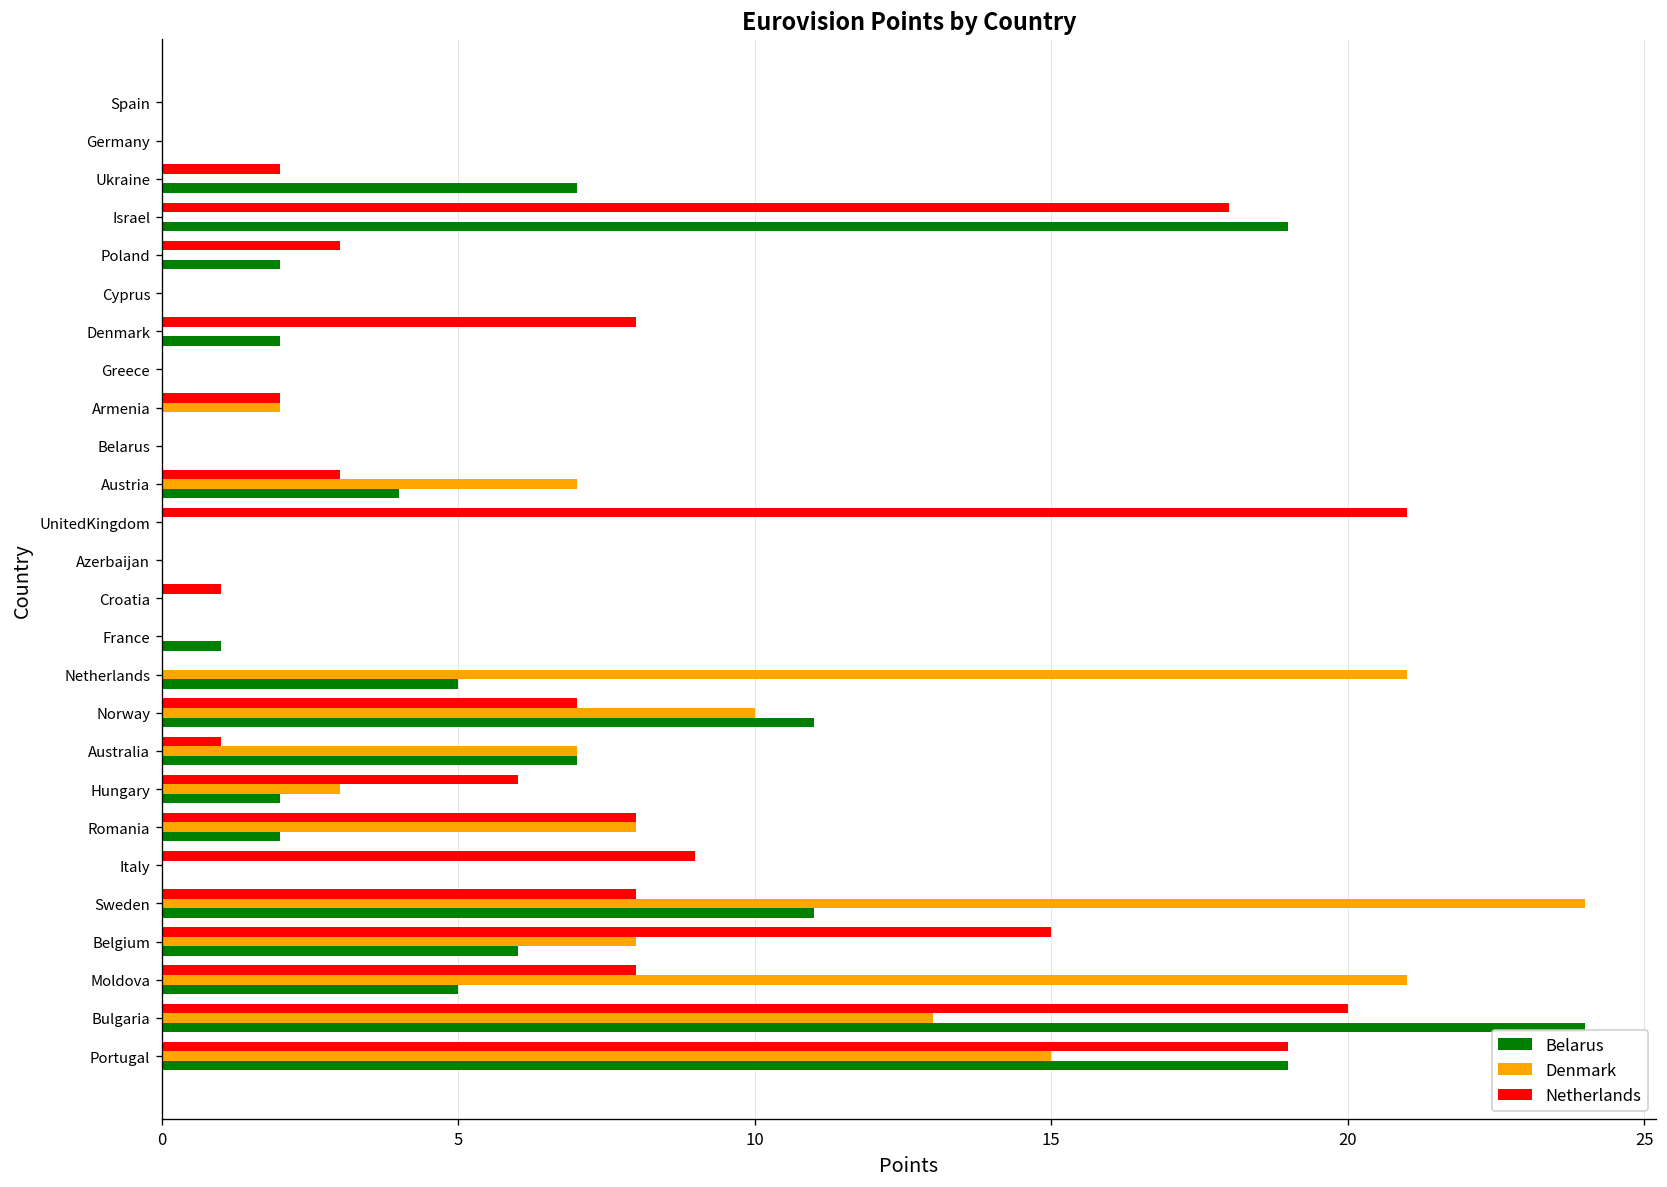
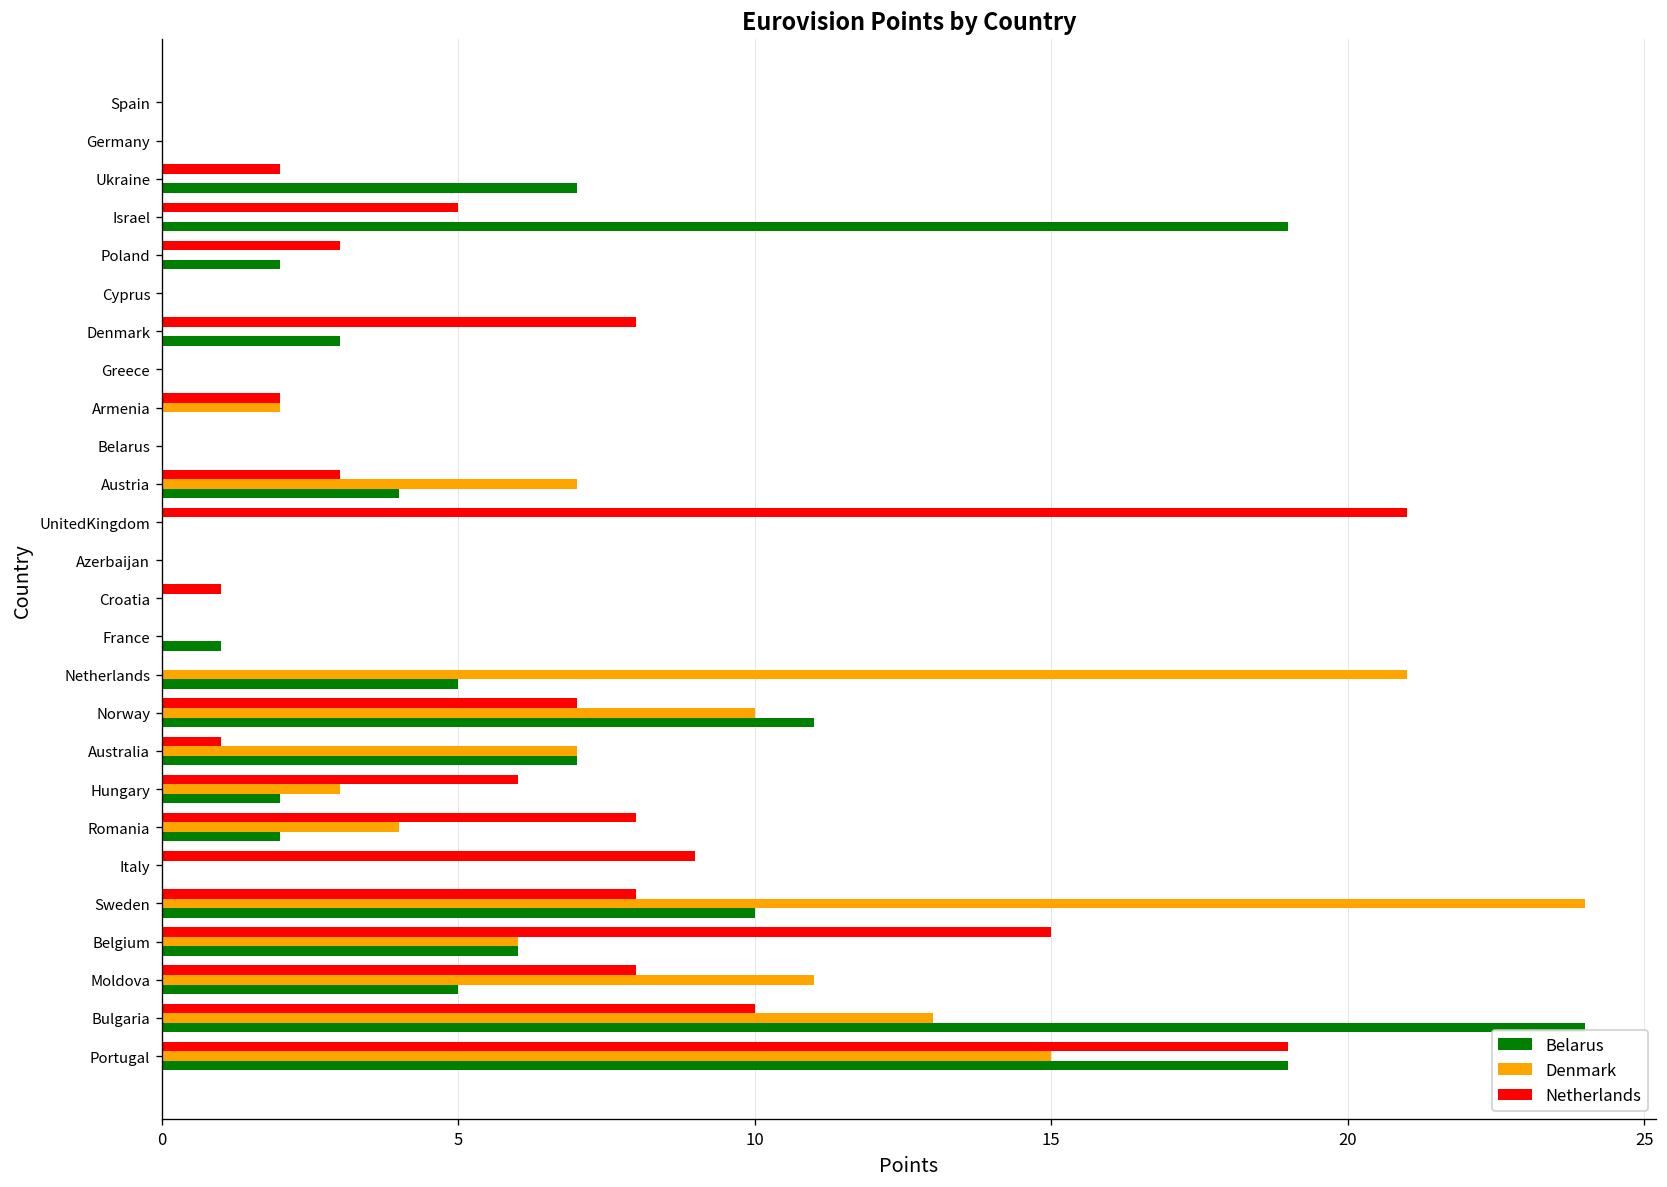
  {
    "Belarus": {
      "Spain": 0,
      "Germany": 0,
      "Ukraine": 7,
      "Israel": 19,
      "Poland": 2,
      "Cyprus": 0,
-     "Denmark": 2,
+     "Denmark": 3,
      "Greece": 0,
      "Armenia": 0,
      "Belarus": 0,
      "Austria": 4,
      "UnitedKingdom": 0,
      "Azerbaijan": 0,
      "Croatia": 0,
      "France": 1,
      "Netherlands": 5,
      "Norway": 11,
      "Australia": 7,
      "Hungary": 2,
      "Romania": 2,
      "Italy": 0,
-     "Sweden": 11,
+     "Sweden": 10,
      "Belgium": 6,
      "Moldova": 5,
      "Bulgaria": 24,
      "Portugal": 19
    },
    "Denmark": {
      "Spain": 0,
      "Germany": 0,
      "Ukraine": 0,
      "Israel": 0,
      "Poland": 0,
      "Cyprus": 0,
      "Denmark": 0,
      "Greece": 0,
      "Armenia": 2,
      "Belarus": 0,
      "Austria": 7,
      "UnitedKingdom": 0,
      "Azerbaijan": 0,
      "Croatia": 0,
      "France": 0,
      "Netherlands": 21,
      "Norway": 10,
      "Australia": 7,
      "Hungary": 3,
-     "Romania": 8,
+     "Romania": 4,
      "Italy": 0,
      "Sweden": 24,
-     "Belgium": 8,
-     "Moldova": 21,
+     "Belgium": 6,
+     "Moldova": 11,
      "Bulgaria": 13,
      "Portugal": 15
    },
    "Netherlands": {
      "Spain": 0,
      "Germany": 0,
      "Ukraine": 2,
-     "Israel": 18,
+     "Israel": 5,
      "Poland": 3,
      "Cyprus": 0,
      "Denmark": 8,
      "Greece": 0,
      "Armenia": 2,
      "Belarus": 0,
      "Austria": 3,
      "UnitedKingdom": 21,
      "Azerbaijan": 0,
      "Croatia": 1,
      "France": 0,
      "Netherlands": 0,
      "Norway": 7,
      "Australia": 1,
      "Hungary": 6,
      "Romania": 8,
      "Italy": 9,
      "Sweden": 8,
      "Belgium": 15,
      "Moldova": 8,
-     "Bulgaria": 20,
+     "Bulgaria": 10,
      "Portugal": 19
    }
  }
